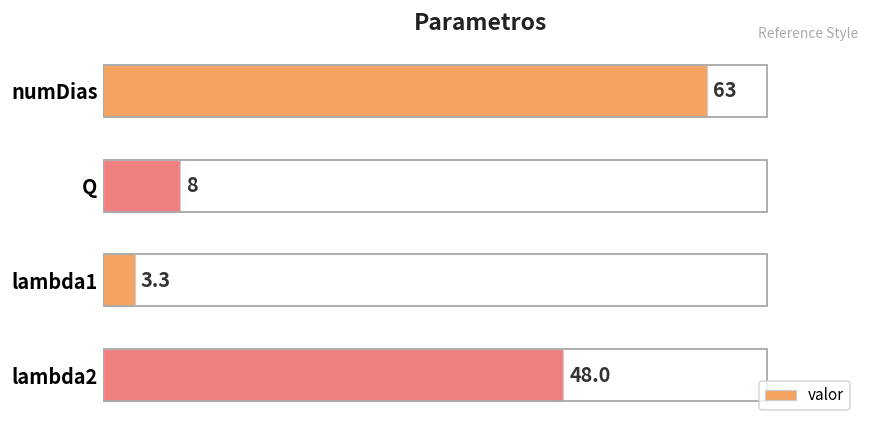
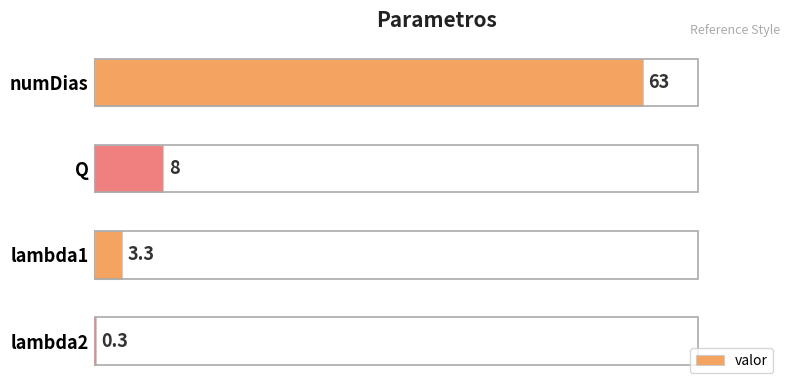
  {
    "numDias": 63,
    "Q": 8,
    "lambda1": 3.3,
-   "lambda2": 48.0
+   "lambda2": 0.3
  }
